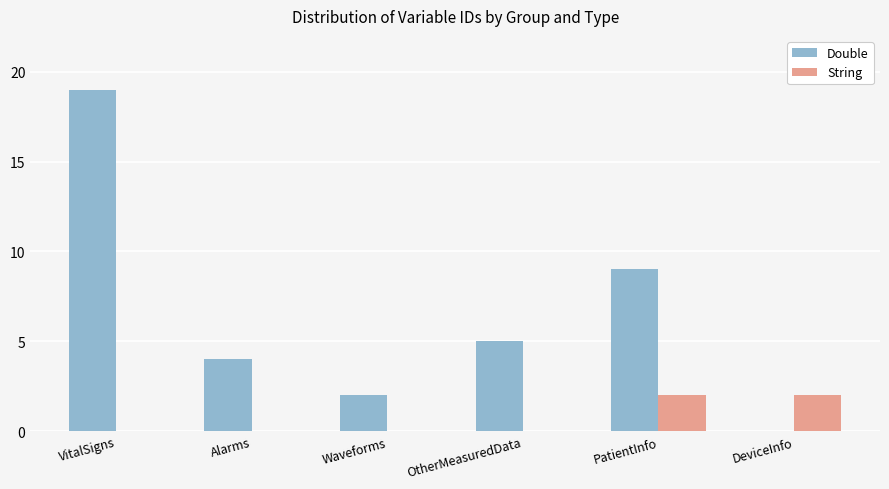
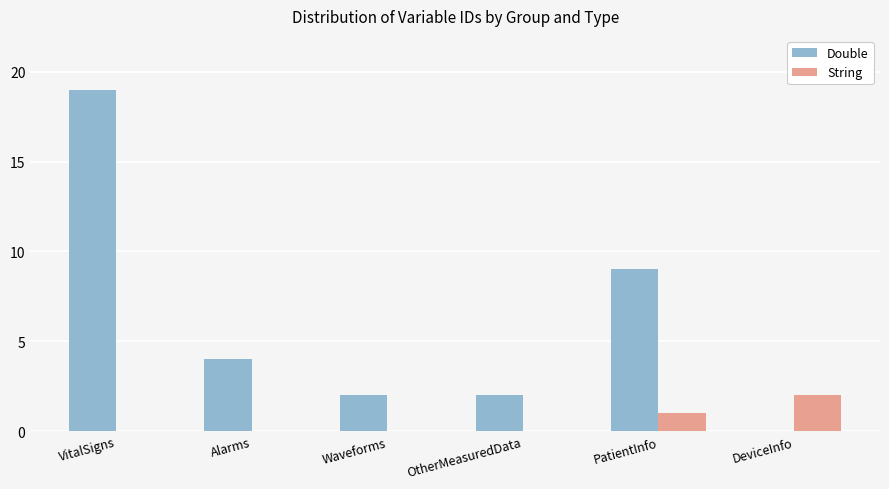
  {
    "Double": {
      "VitalSigns": 19,
      "Alarms": 4,
      "Waveforms": 2,
-     "OtherMeasuredData": 5,
+     "OtherMeasuredData": 2,
      "PatientInfo": 9,
      "DeviceInfo": 0
    },
    "String": {
      "VitalSigns": 0,
      "Alarms": 0,
      "Waveforms": 0,
      "OtherMeasuredData": 0,
-     "PatientInfo": 2,
+     "PatientInfo": 1,
      "DeviceInfo": 2
    }
  }
